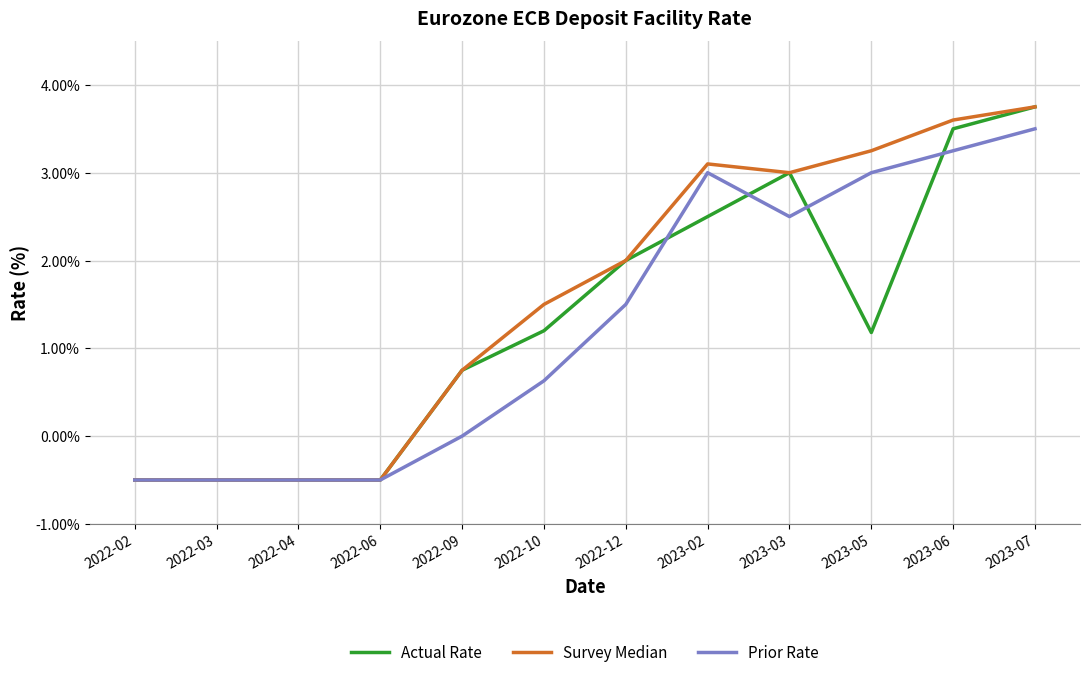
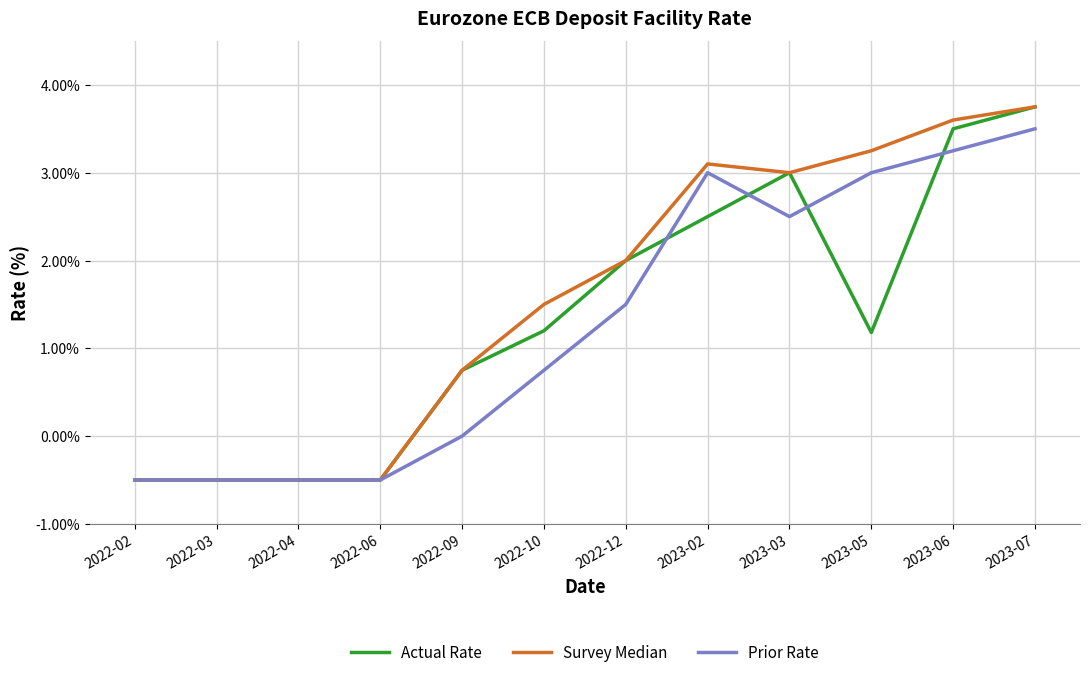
  {
    "Actual Rate": {
      "2022-10": "1.2%",
      "2023-02": "2.5%",
      "2023-05": "1.2%",
      "2023-06": "3.5%"
    },
    "Survey Median": {
      "2022-10": "1.5%",
      "2023-02": "3.1%",
      "2023-05": "3.3%",
      "2023-06": "3.6%"
    },
    "Prior Rate": {
      "2022-09": "0.0%",
-     "2022-10": "0.6%",
+     "2022-10": "0.8%",
      "2022-12": "1.5%",
      "2023-02": "3.0%",
      "2023-03": "2.5%",
      "2023-05": "3.0%",
      "2023-06": "3.3%",
      "2023-07": "3.5%"
    }
  }
